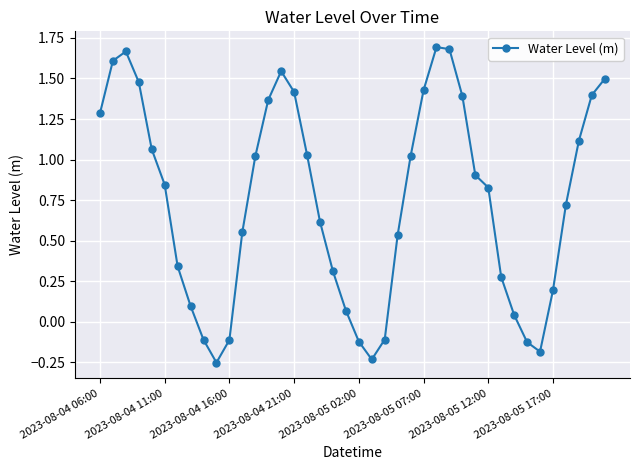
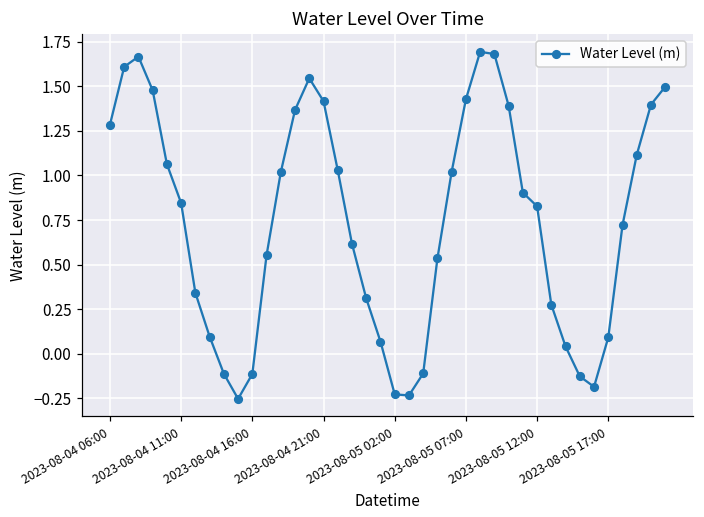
  {
    "2023-08-04 06:00": 1.29,
    "2023-08-04 11:00": 0.85,
    "2023-08-04 16:00": -0.11,
    "2023-08-04 21:00": 1.42,
-   "2023-08-05 02:00": -0.12,
+   "2023-08-05 02:00": -0.23,
    "2023-08-05 07:00": 1.43,
    "2023-08-05 12:00": 0.83,
-   "2023-08-05 17:00": 0.19
+   "2023-08-05 17:00": 0.09
  }
